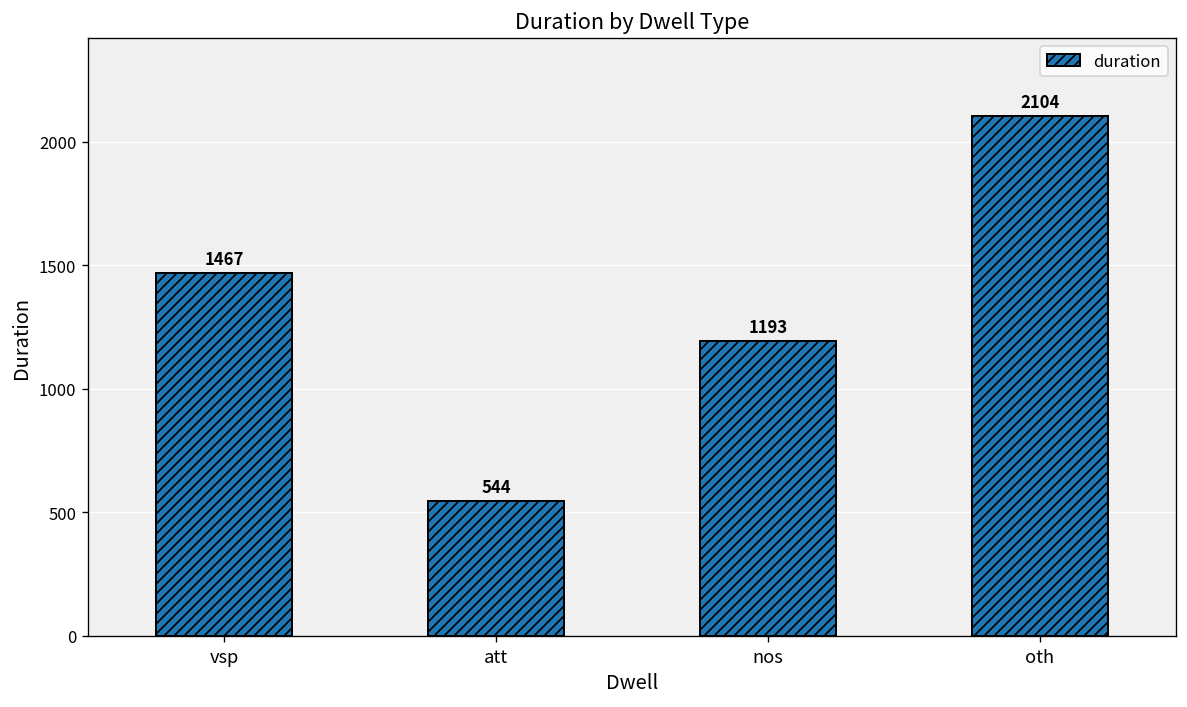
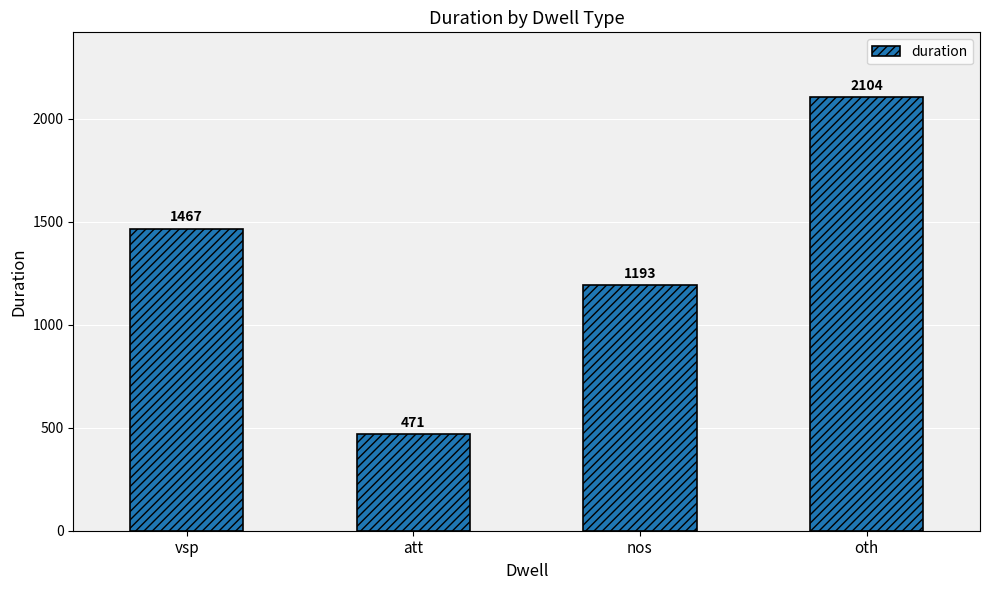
  {
    "vsp": 1467,
-   "att": 544,
+   "att": 471,
    "nos": 1193,
    "oth": 2104
  }
